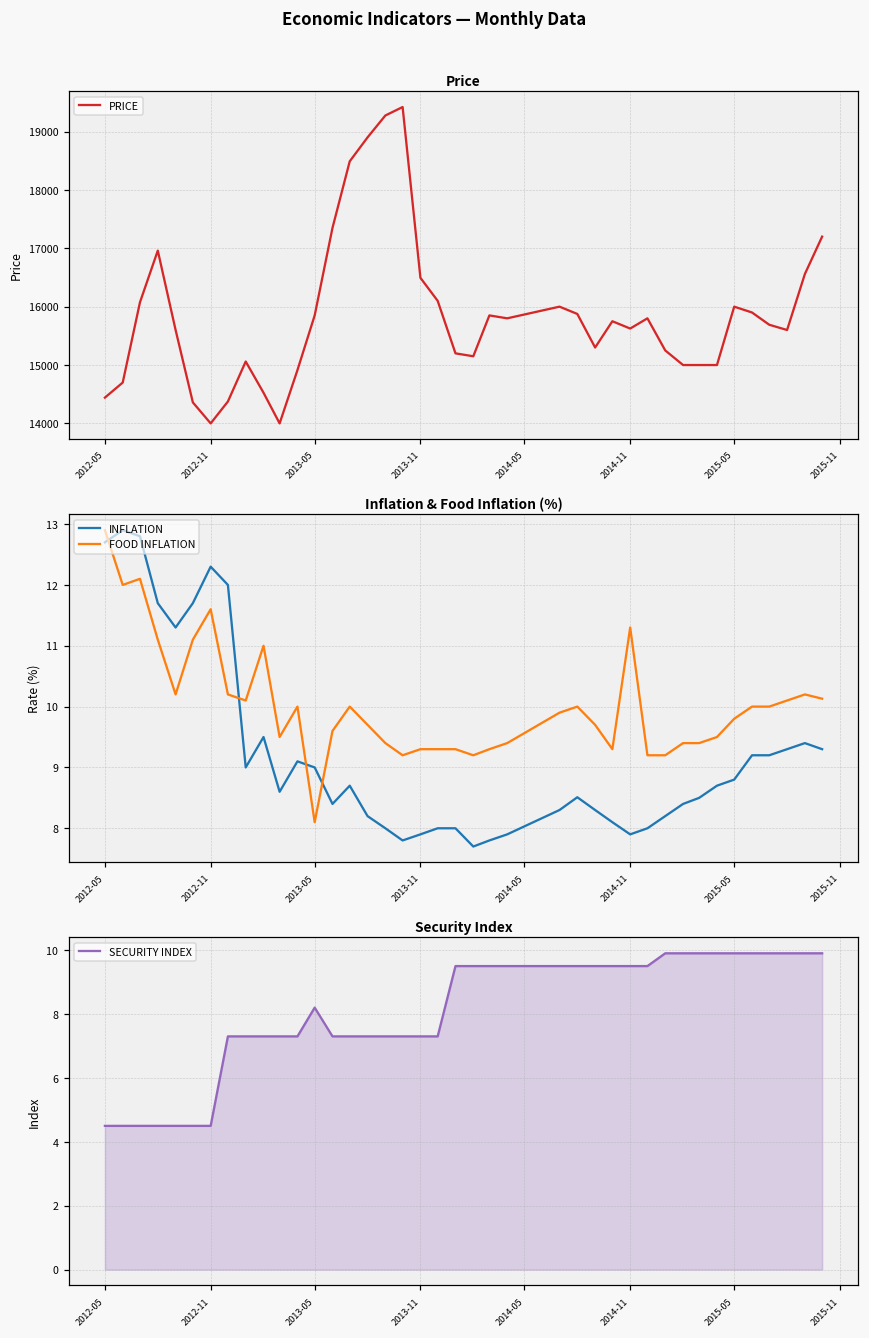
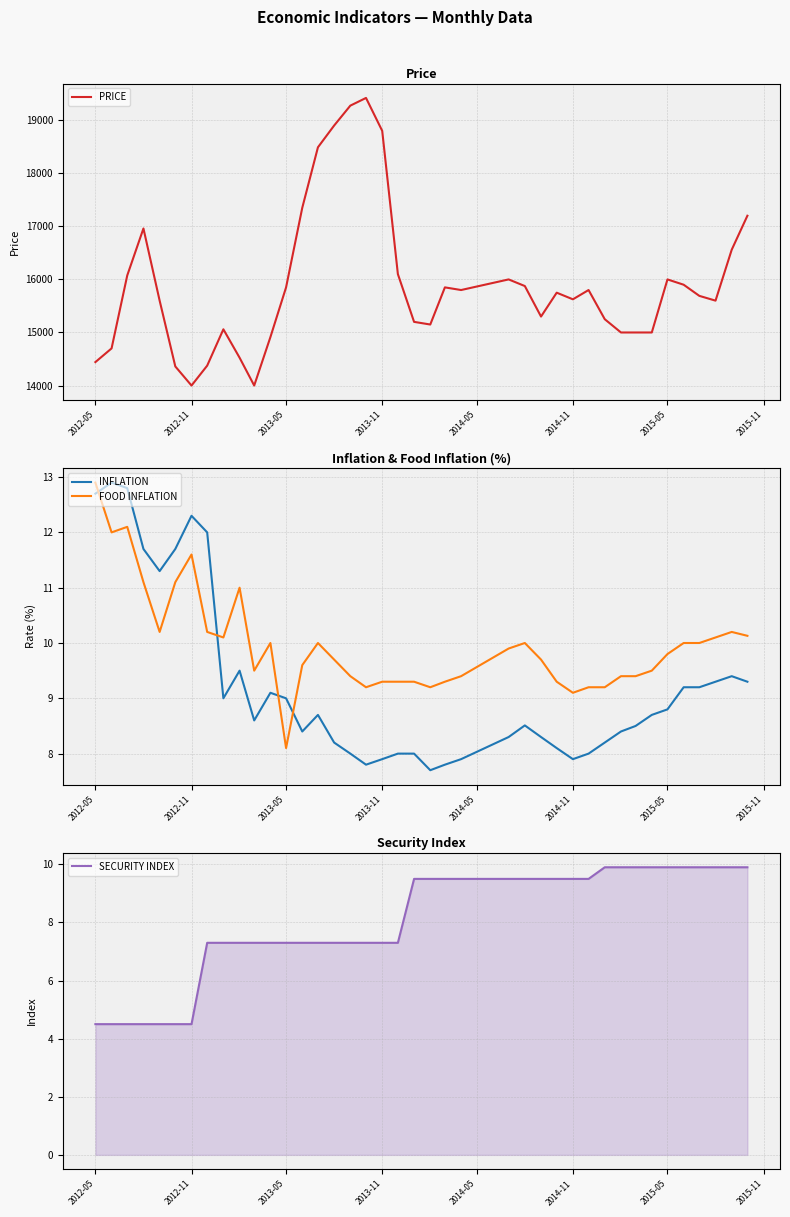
  {
    "Price": {
      "2012-05": 14400,
      "2012-11": 14000,
      "2013-05": 15900,
-     "2013-11": 16500,
+     "2013-11": 18800,
      "2014-11": 15600,
      "2015-05": 16000
    },
    "Inflation & Food Inflation (%)": {
      "INFLATION": {
        "2012-11": 12.3,
        "2013-05": 9.0,
        "2013-11": 7.9,
        "2014-11": 7.9,
        "2015-05": 8.8
      },
      "FOOD INFLATION": {
        "2012-11": 11.6,
        "2013-05": 8.1,
        "2013-11": 9.3,
-       "2014-11": 11.3,
+       "2014-11": 9.1,
        "2015-05": 9.8
      }
    },
    "Security Index": {
      "2012-05": 4.5,
      "2012-11": 4.5,
-     "2013-05": 8.2,
+     "2013-05": 7.3,
      "2013-11": 7.3,
      "2014-11": 9.5,
      "2015-05": 9.9
    }
  }
